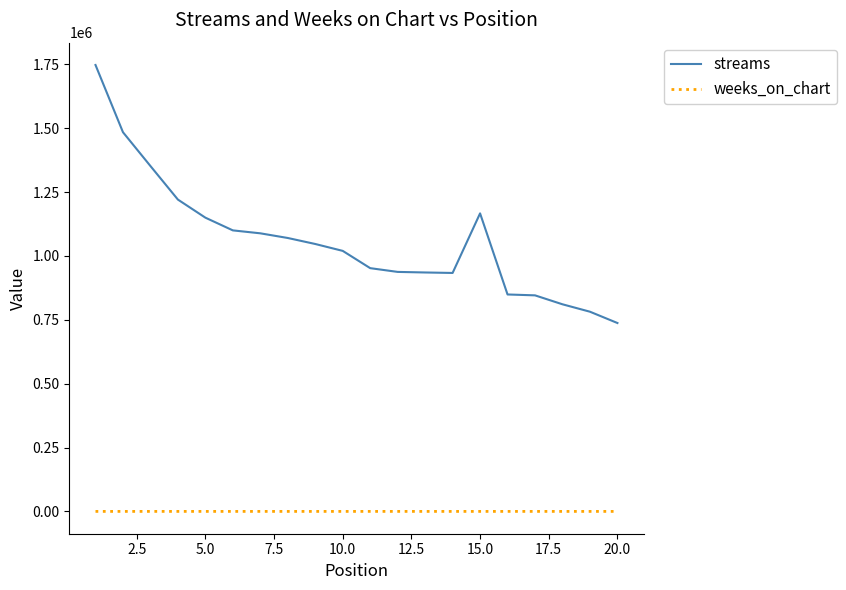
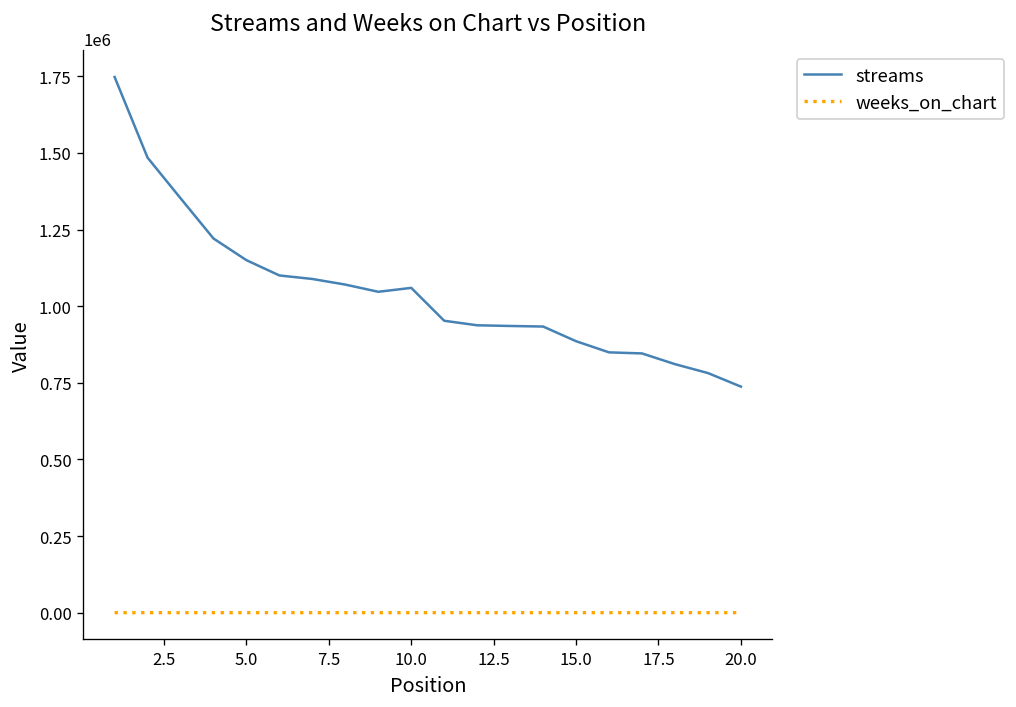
  {
    "streams": {
      "5.0": 1150000,
-     "10.0": 1020000,
-     "15.0": 1170000,
+     "10.0": 1060000,
+     "15.0": 890000,
      "20.0": 740000
    },
    "weeks_on_chart": {
      "5.0": 0,
      "10.0": 0,
      "15.0": 0,
      "20.0": 0
    }
  }
